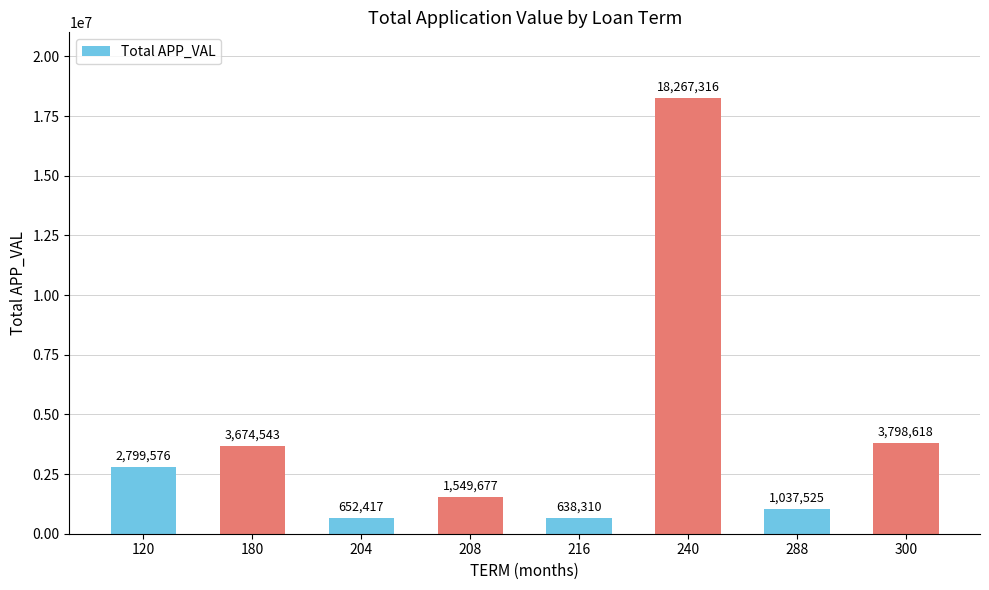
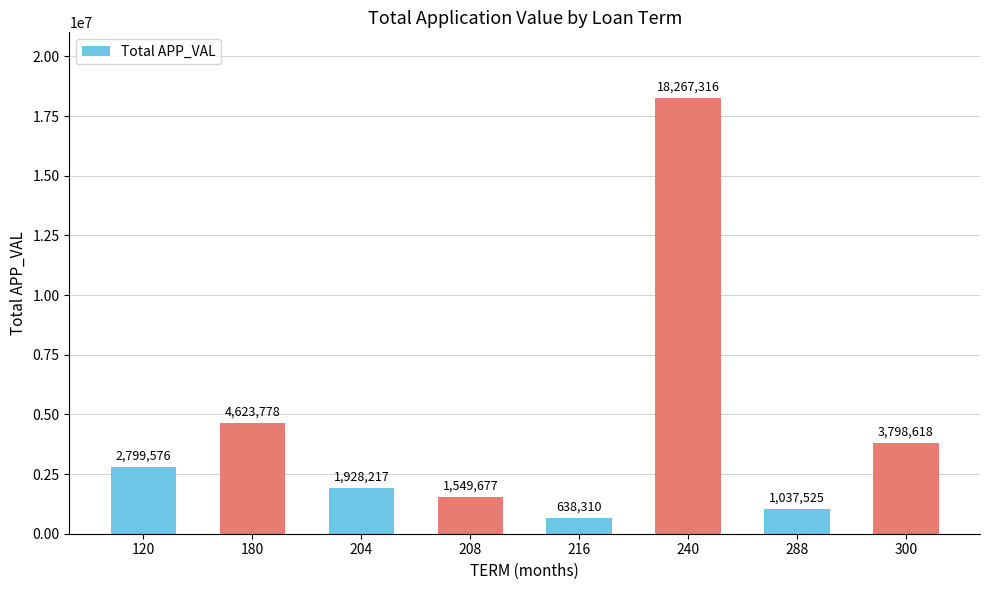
  {
    "120": "2,799,576",
-   "180": "3,674,543",
-   "204": "652,417",
+   "180": "4,623,778",
+   "204": "1,928,217",
    "208": "1,549,677",
    "216": "638,310",
    "240": "18,267,316",
    "288": "1,037,525",
    "300": "3,798,618"
  }
